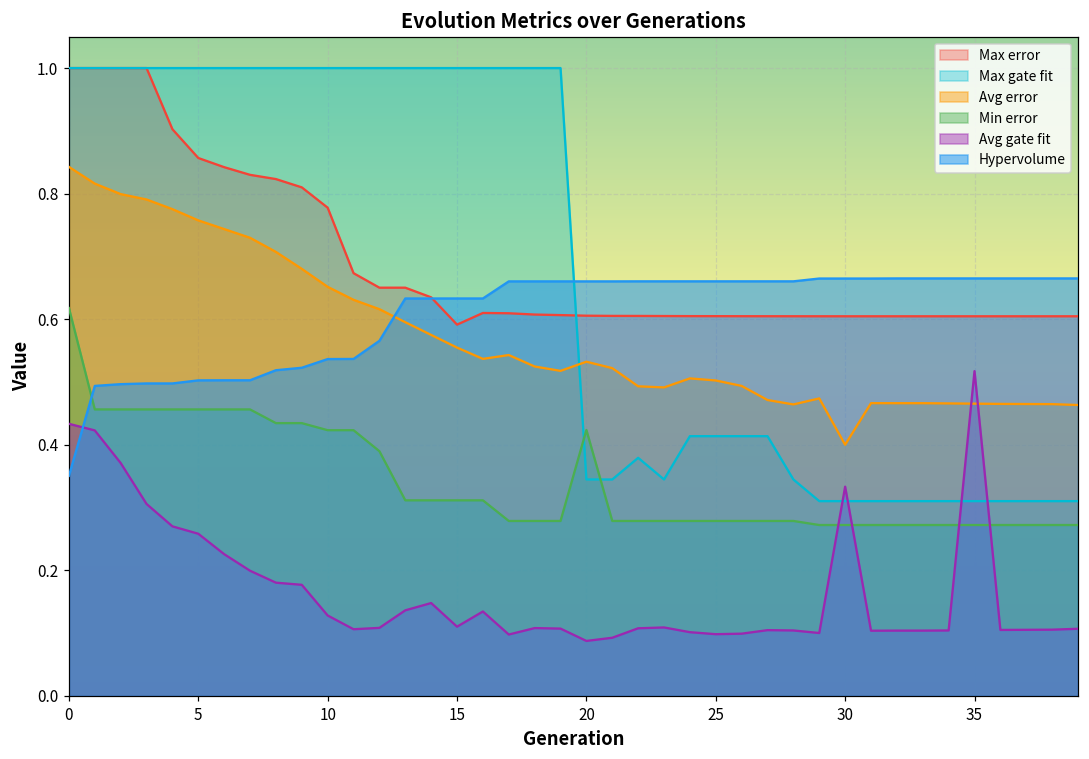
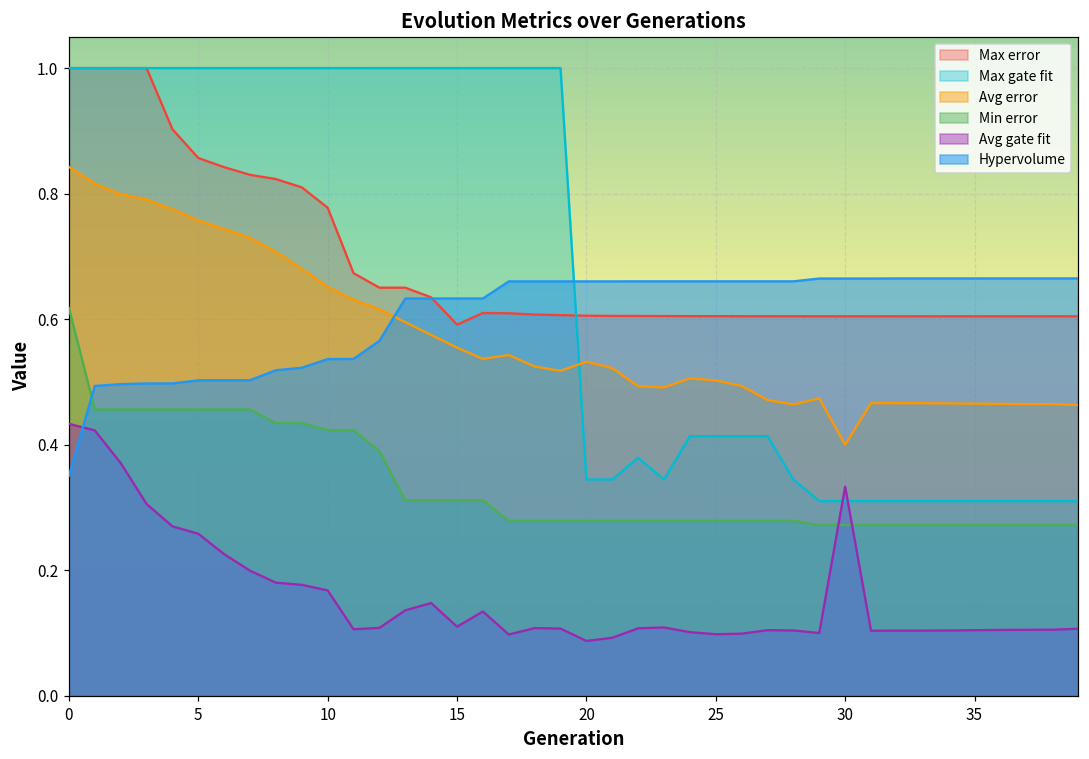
  {
    "Max error": {
      "5": 0.86,
      "10": 0.78,
      "15": 0.59,
      "20": 0.61,
      "25": 0.60,
      "30": 0.60,
      "35": 0.60
    },
    "Avg error": {
      "0": 0.84,
      "5": 0.76,
      "10": 0.65,
      "15": 0.55,
      "20": 0.53,
      "25": 0.50,
      "30": 0.40,
      "35": 0.47
    },
    "Min error": {
      "0": 0.62,
      "5": 0.46,
      "10": 0.42,
      "15": 0.31,
-     "20": 0.42,
+     "20": 0.28,
      "25": 0.28,
      "30": 0.27,
      "35": 0.27
    },
    "Avg gate fit": {
      "0": 0.43,
      "5": 0.26,
-     "10": 0.13,
+     "10": 0.17,
      "15": 0.11,
      "20": 0.09,
      "25": 0.10,
      "30": 0.33,
-     "35": 0.52
+     "35": 0.10
    }
  }
